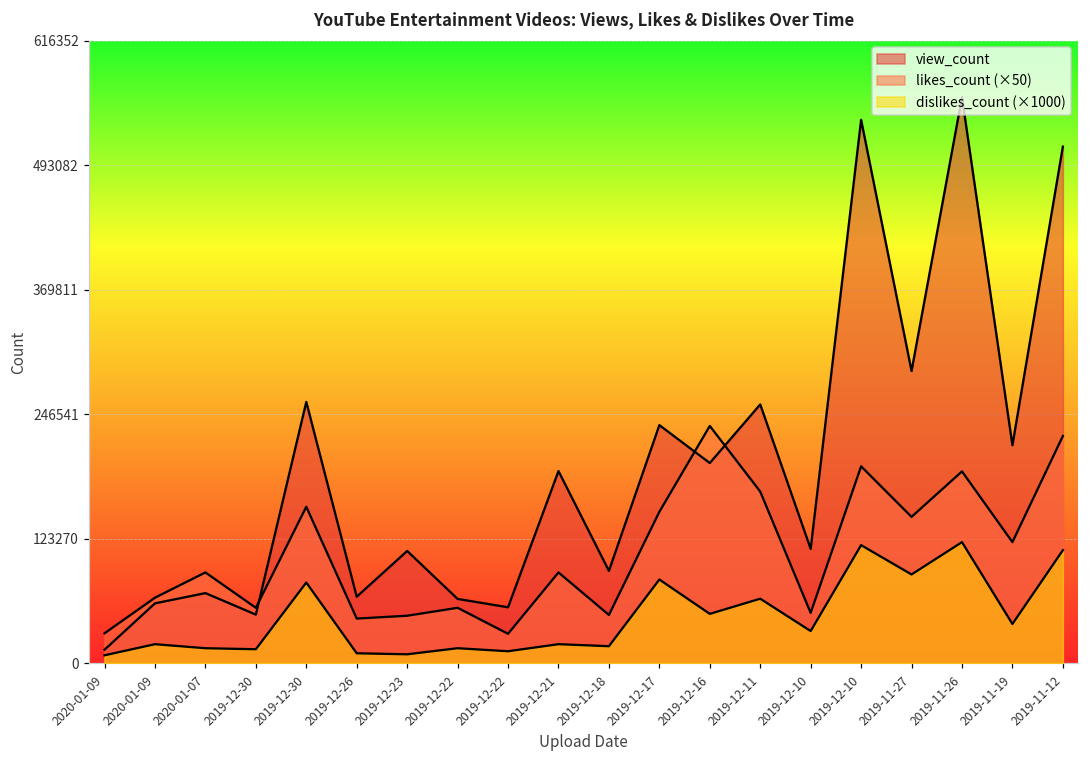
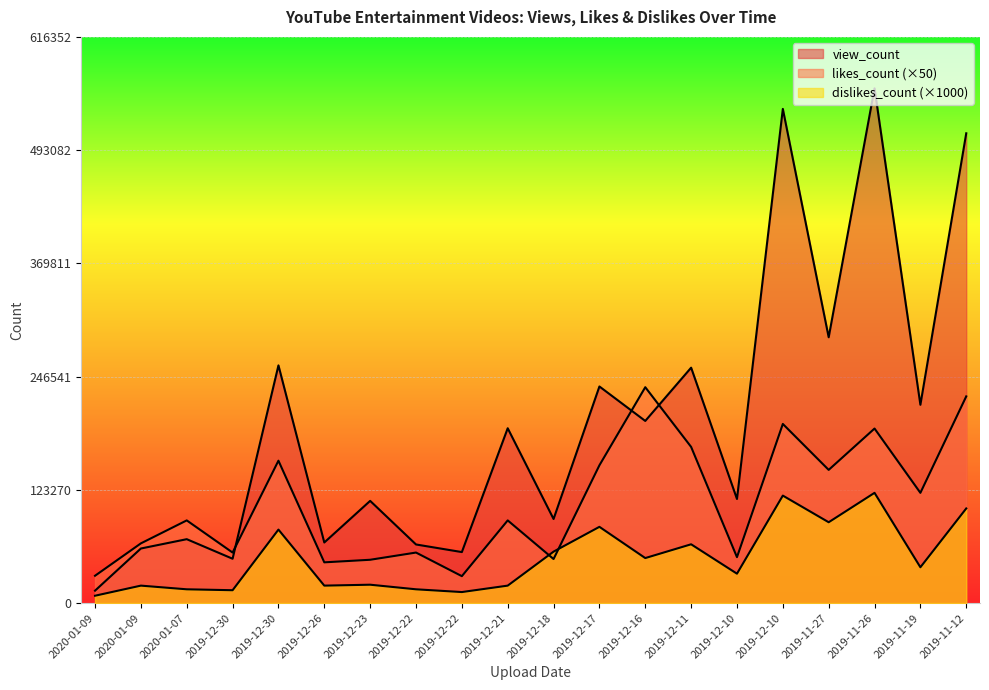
  {
    "dislikes_count (×1000)": {
      "2020-01-07": 20000,
-     "2019-12-26": 10000,
-     "2019-12-23": 10000,
+     "2019-12-26": 20000,
+     "2019-12-23": 20000,
      "2019-12-21": 20000,
-     "2019-12-18": 20000,
+     "2019-12-18": 60000,
      "2019-12-17": 80000,
      "2019-12-16": 50000,
      "2019-12-11": 60000,
      "2019-11-27": 90000,
      "2019-11-26": 120000,
      "2019-11-19": 40000,
-     "2019-11-12": 110000
+     "2019-11-12": 100000
    }
  }
